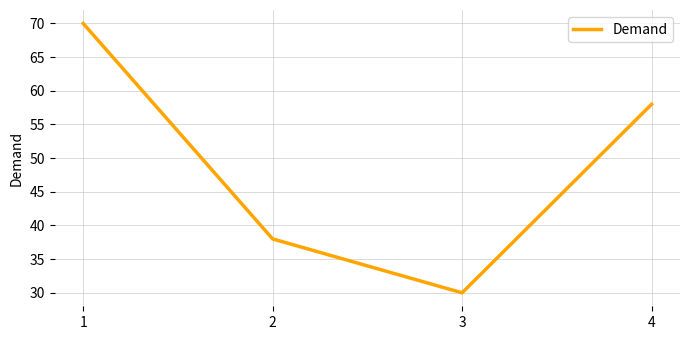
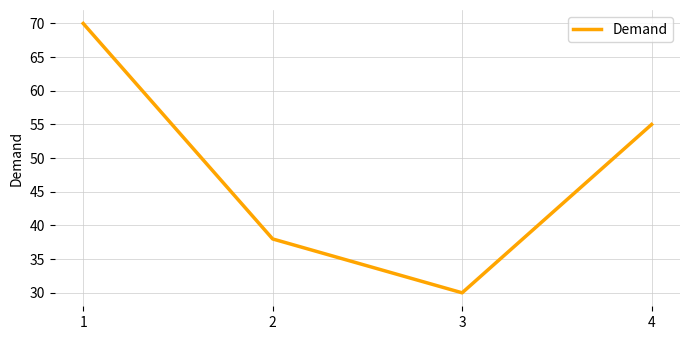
  {
    "1": 70,
    "2": 38,
    "3": 30,
-   "4": 58
+   "4": 55
  }
